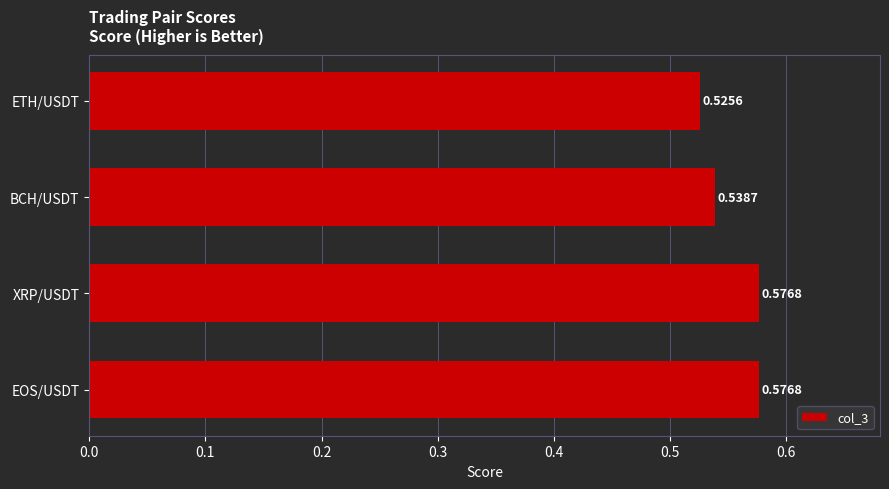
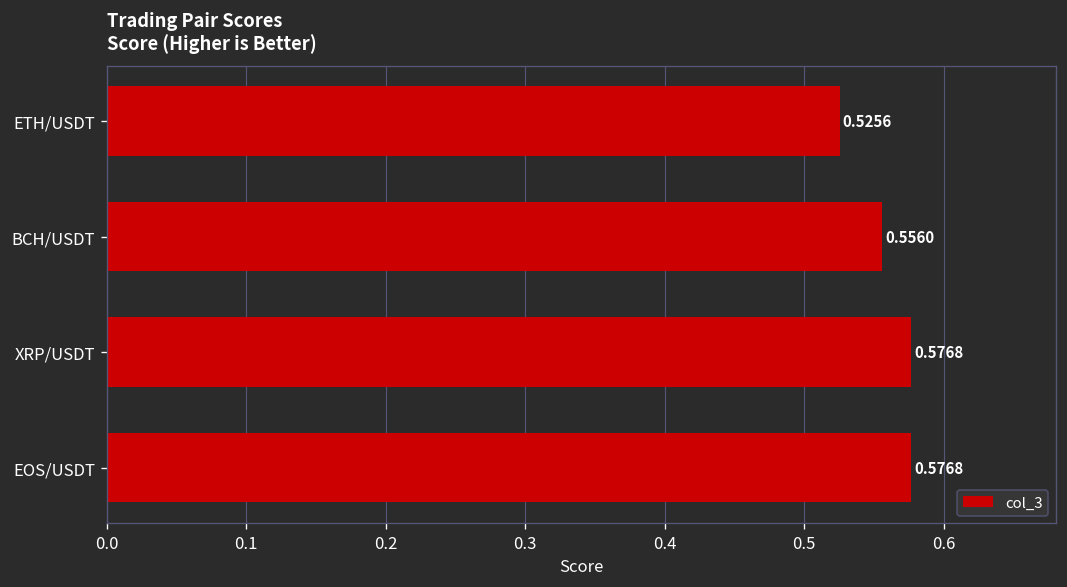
  {
    "ETH/USDT": 0.5256,
-   "BCH/USDT": 0.5387,
+   "BCH/USDT": 0.5560,
    "XRP/USDT": 0.5768,
    "EOS/USDT": 0.5768
  }
